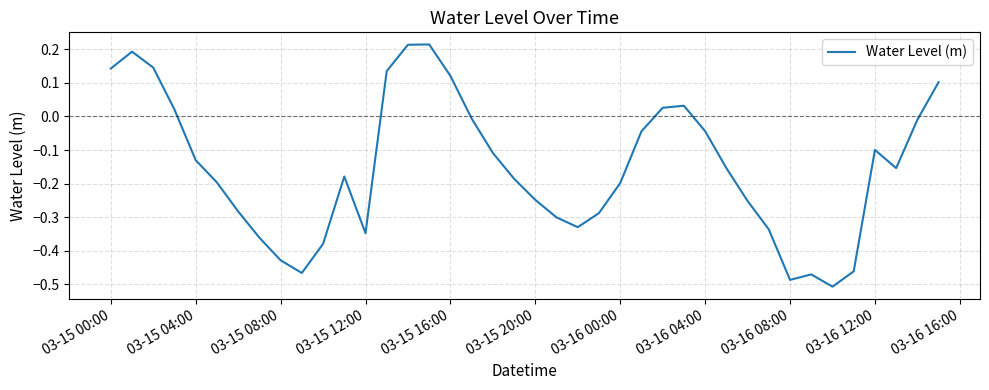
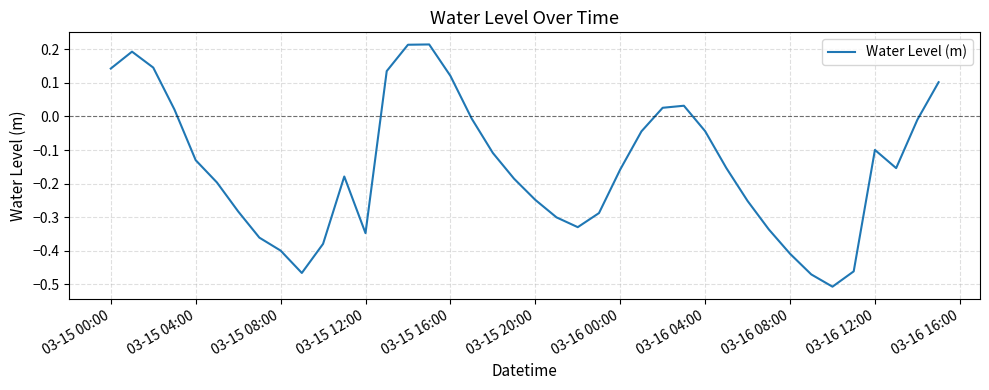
  {
    "03-15 00:00": 0.14,
    "03-15 04:00": -0.13,
-   "03-15 08:00": -0.43,
+   "03-15 08:00": -0.40,
    "03-15 12:00": -0.35,
    "03-15 16:00": 0.12,
    "03-15 20:00": -0.25,
-   "03-16 00:00": -0.20,
+   "03-16 00:00": -0.16,
    "03-16 04:00": -0.04,
-   "03-16 08:00": -0.49,
+   "03-16 08:00": -0.41,
    "03-16 12:00": -0.10
  }
